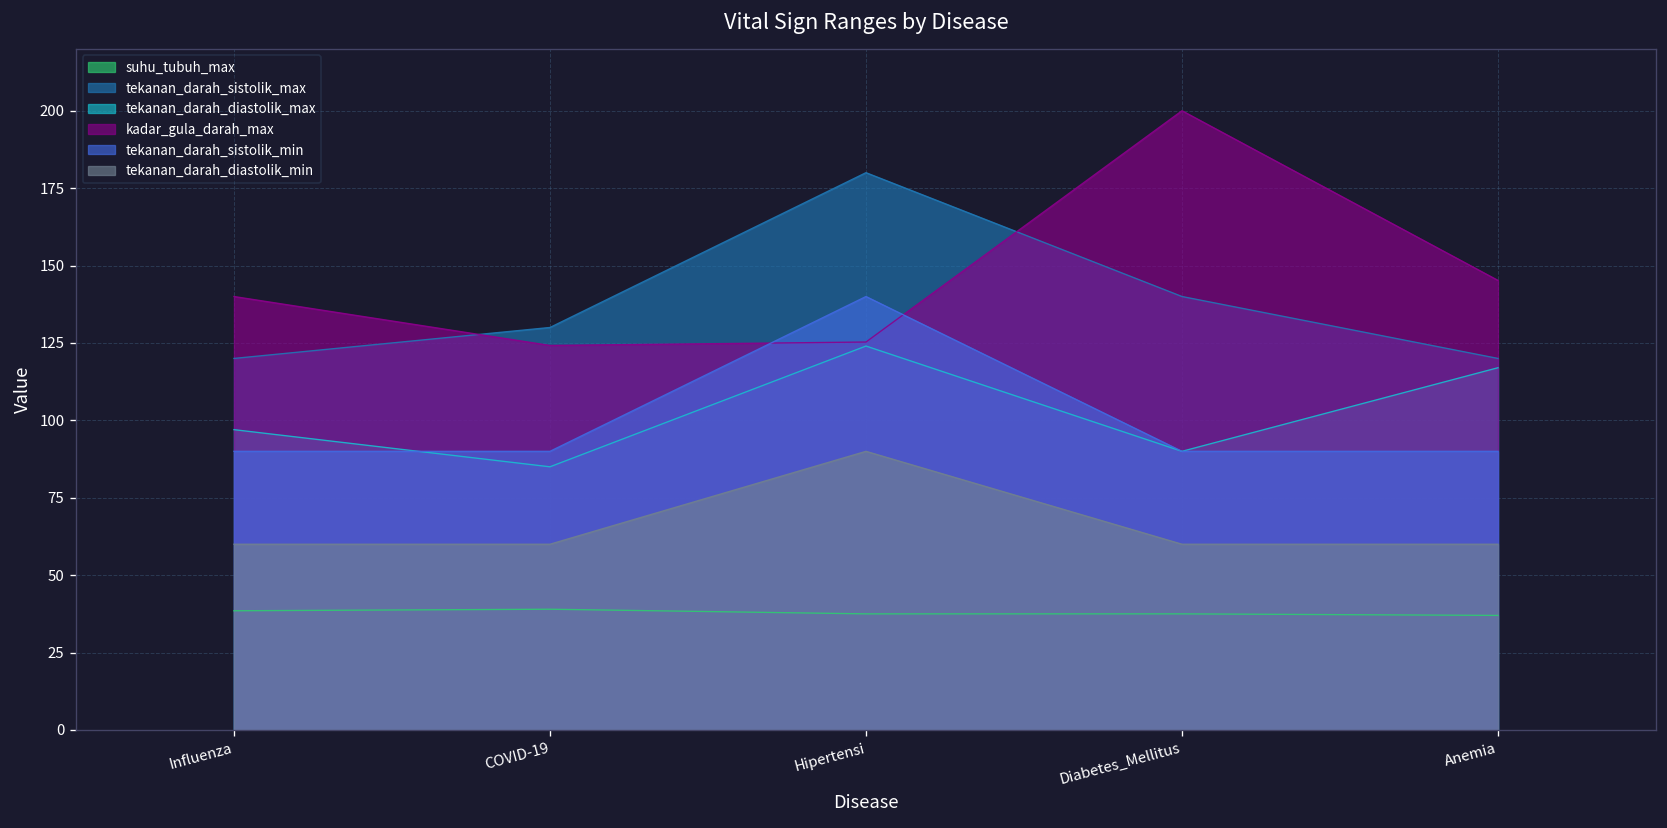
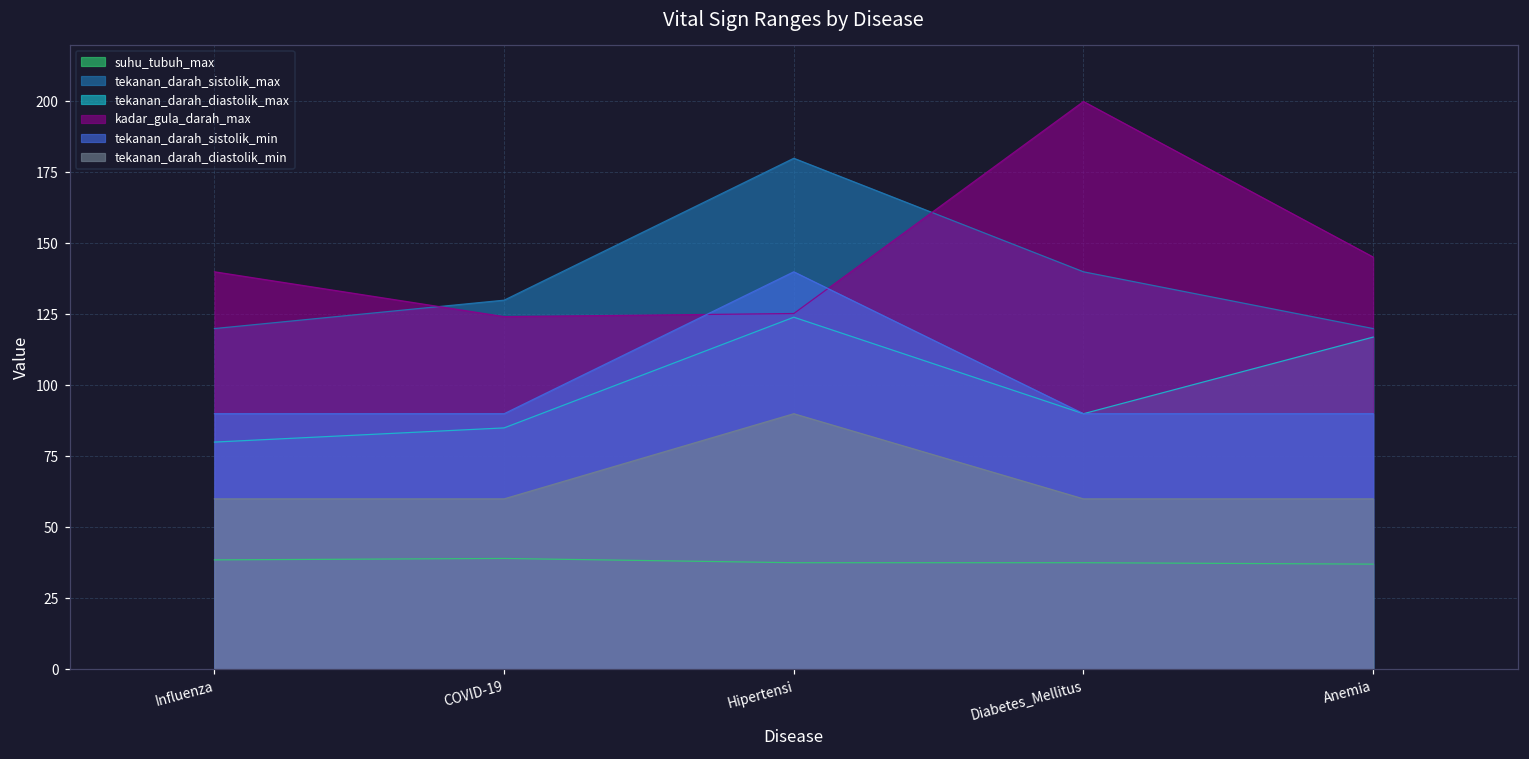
  {
    "suhu_tubuh_max": {
      "Influenza": 39,
      "COVID-19": 39,
      "Hipertensi": 38,
      "Diabetes_Mellitus": 38,
      "Anemia": 37
    },
    "tekanan_darah_diastolik_max": {
-     "Influenza": 97,
+     "Influenza": 80,
      "COVID-19": 85,
      "Hipertensi": 124,
      "Anemia": 117
    },
    "kadar_gula_darah_max": {
      "Influenza": 140,
      "COVID-19": 124,
      "Hipertensi": 125,
      "Diabetes_Mellitus": 200,
      "Anemia": 145
    },
    "tekanan_darah_diastolik_min": {
      "Influenza": 60,
      "COVID-19": 60,
      "Hipertensi": 90,
      "Diabetes_Mellitus": 60,
      "Anemia": 60
    }
  }
